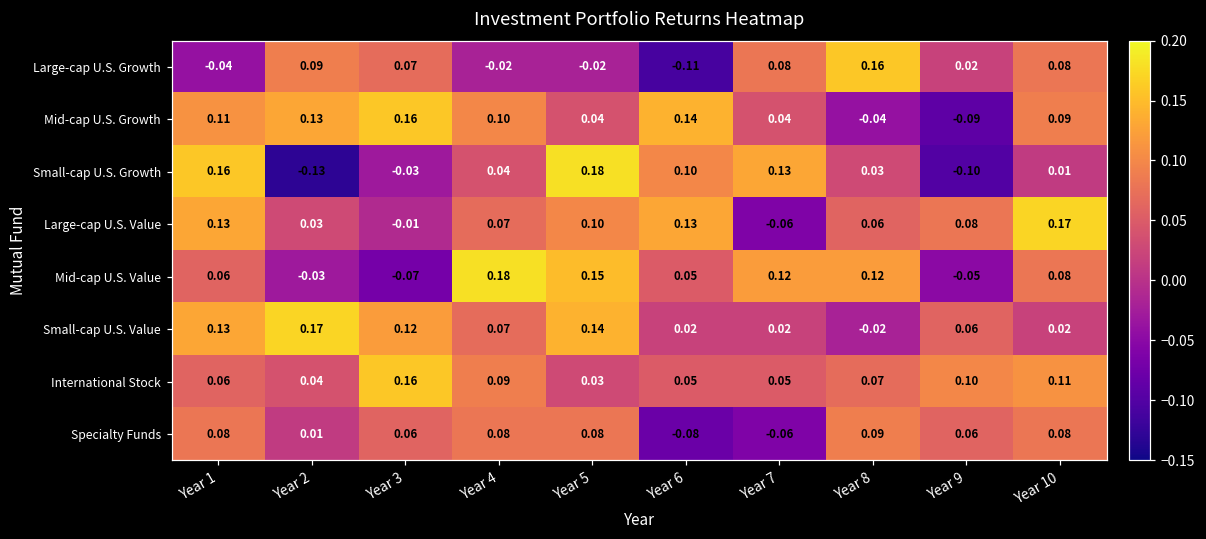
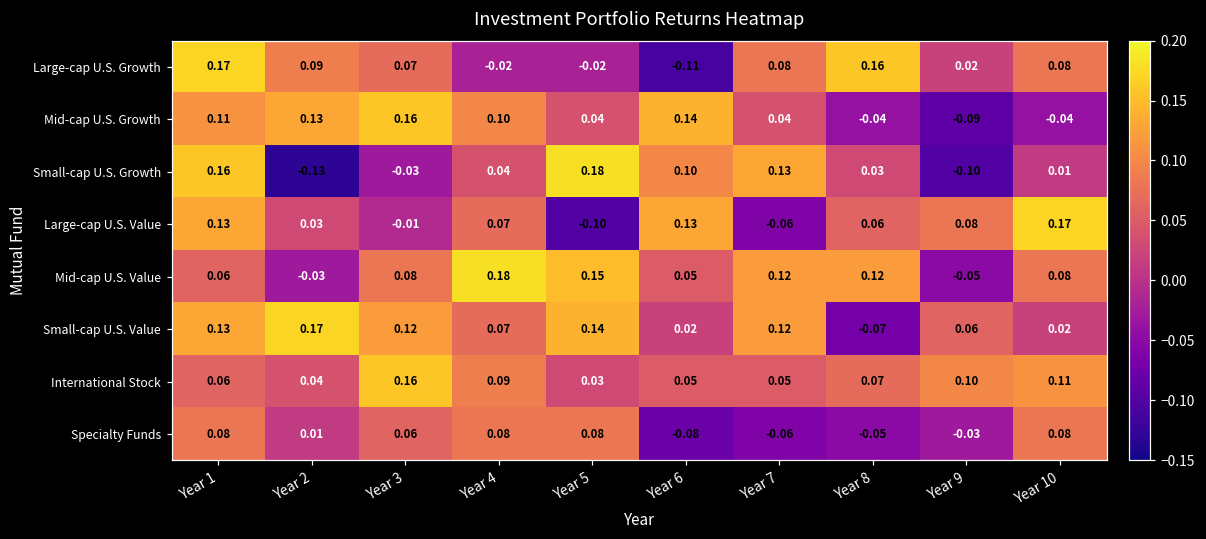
  {
    "Large-cap U.S. Growth": {
-     "Year 1": -0.04,
+     "Year 1": 0.17,
      "Year 2": 0.09,
      "Year 3": 0.07,
      "Year 4": -0.02,
      "Year 5": -0.02,
      "Year 6": -0.11,
      "Year 7": 0.08,
      "Year 8": 0.16,
      "Year 9": 0.02,
      "Year 10": 0.08
    },
    "Mid-cap U.S. Growth": {
      "Year 1": 0.11,
      "Year 2": 0.13,
      "Year 3": 0.16,
      "Year 4": 0.10,
      "Year 5": 0.04,
      "Year 6": 0.14,
      "Year 7": 0.04,
      "Year 8": -0.04,
      "Year 9": -0.09,
-     "Year 10": 0.09
+     "Year 10": -0.04
    },
    "Small-cap U.S. Growth": {
      "Year 1": 0.16,
      "Year 2": -0.13,
      "Year 3": -0.03,
      "Year 4": 0.04,
      "Year 5": 0.18,
      "Year 6": 0.10,
      "Year 7": 0.13,
      "Year 8": 0.03,
      "Year 9": -0.10,
      "Year 10": 0.01
    },
    "Large-cap U.S. Value": {
      "Year 1": 0.13,
      "Year 2": 0.03,
      "Year 3": -0.01,
      "Year 4": 0.07,
-     "Year 5": 0.10,
+     "Year 5": -0.10,
      "Year 6": 0.13,
      "Year 7": -0.06,
      "Year 8": 0.06,
      "Year 9": 0.08,
      "Year 10": 0.17
    },
    "Mid-cap U.S. Value": {
      "Year 1": 0.06,
      "Year 2": -0.03,
-     "Year 3": -0.07,
+     "Year 3": 0.08,
      "Year 4": 0.18,
      "Year 5": 0.15,
      "Year 6": 0.05,
      "Year 7": 0.12,
      "Year 8": 0.12,
      "Year 9": -0.05,
      "Year 10": 0.08
    },
    "Small-cap U.S. Value": {
      "Year 1": 0.13,
      "Year 2": 0.17,
      "Year 3": 0.12,
      "Year 4": 0.07,
      "Year 5": 0.14,
      "Year 6": 0.02,
-     "Year 7": 0.02,
-     "Year 8": -0.02,
+     "Year 7": 0.12,
+     "Year 8": -0.07,
      "Year 9": 0.06,
      "Year 10": 0.02
    },
    "International Stock": {
      "Year 1": 0.06,
      "Year 2": 0.04,
      "Year 3": 0.16,
      "Year 4": 0.09,
      "Year 5": 0.03,
      "Year 6": 0.05,
      "Year 7": 0.05,
      "Year 8": 0.07,
      "Year 9": 0.10,
      "Year 10": 0.11
    },
    "Specialty Funds": {
      "Year 1": 0.08,
      "Year 2": 0.01,
      "Year 3": 0.06,
      "Year 4": 0.08,
      "Year 5": 0.08,
      "Year 6": -0.08,
      "Year 7": -0.06,
-     "Year 8": 0.09,
-     "Year 9": 0.06,
+     "Year 8": -0.05,
+     "Year 9": -0.03,
      "Year 10": 0.08
    }
  }
